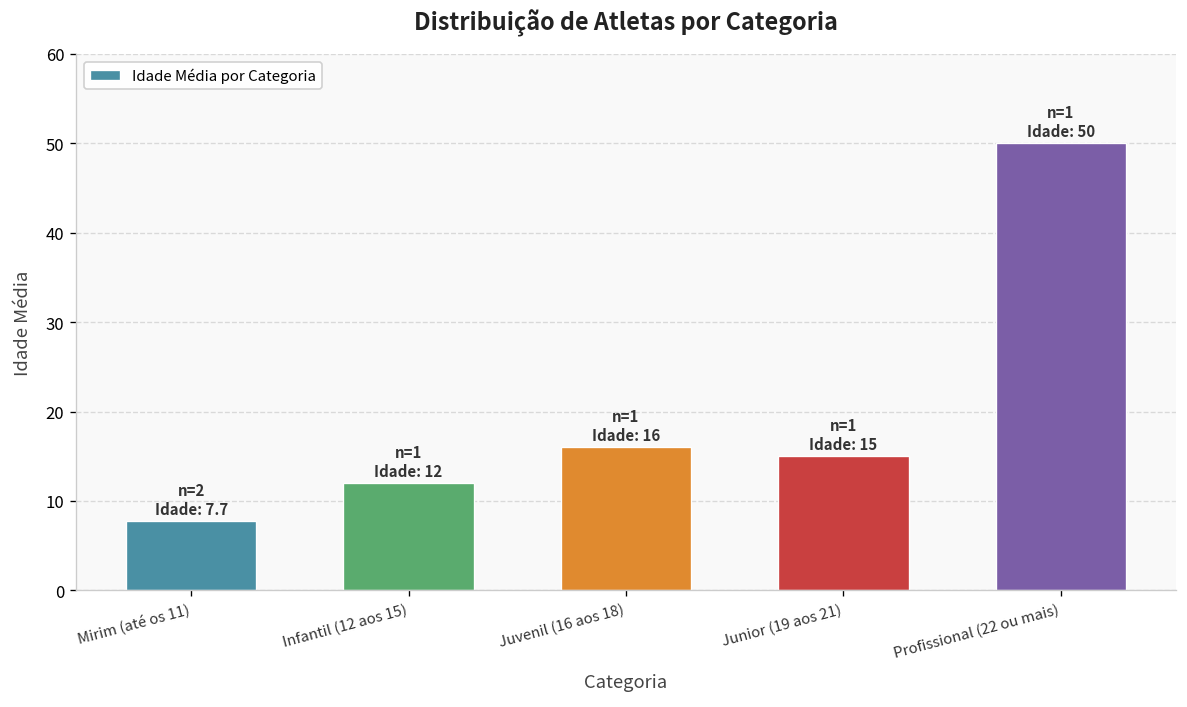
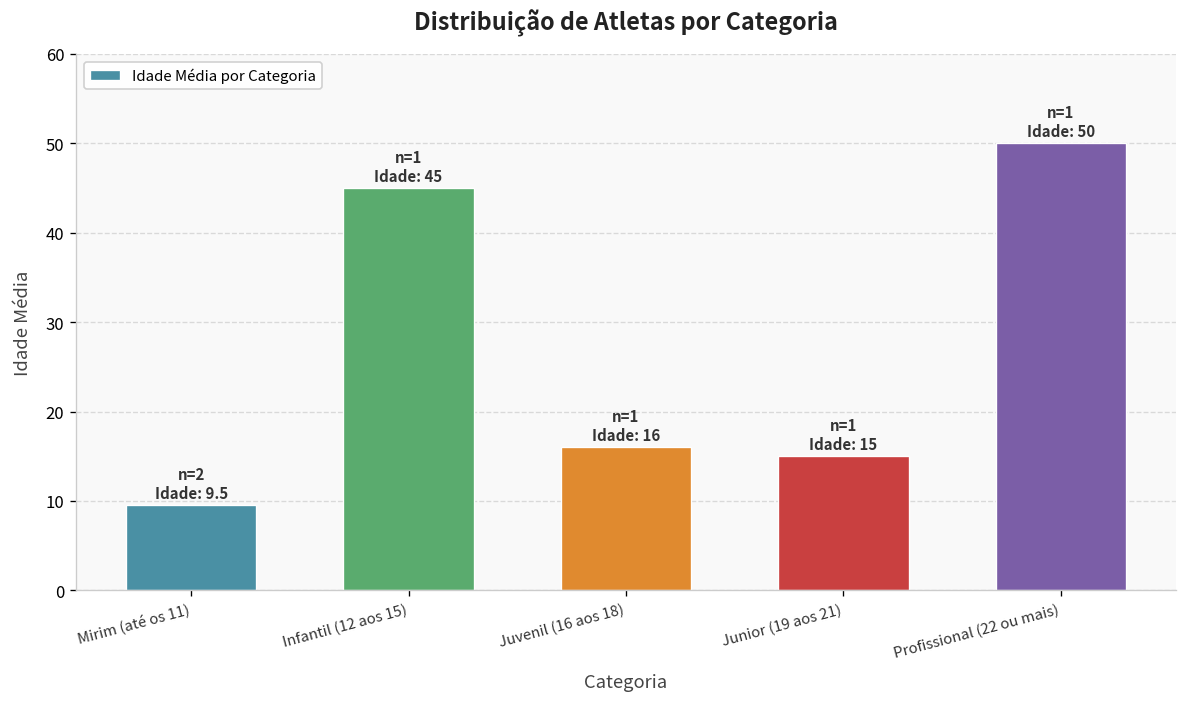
  {
-   "Mirim (até os 11)": 7.7,
-   "Infantil (12 aos 15)": 12,
+   "Mirim (até os 11)": 9.5,
+   "Infantil (12 aos 15)": 45,
    "Juvenil (16 aos 18)": 16,
    "Junior (19 aos 21)": 15,
    "Profissional (22 ou mais)": 50
  }
